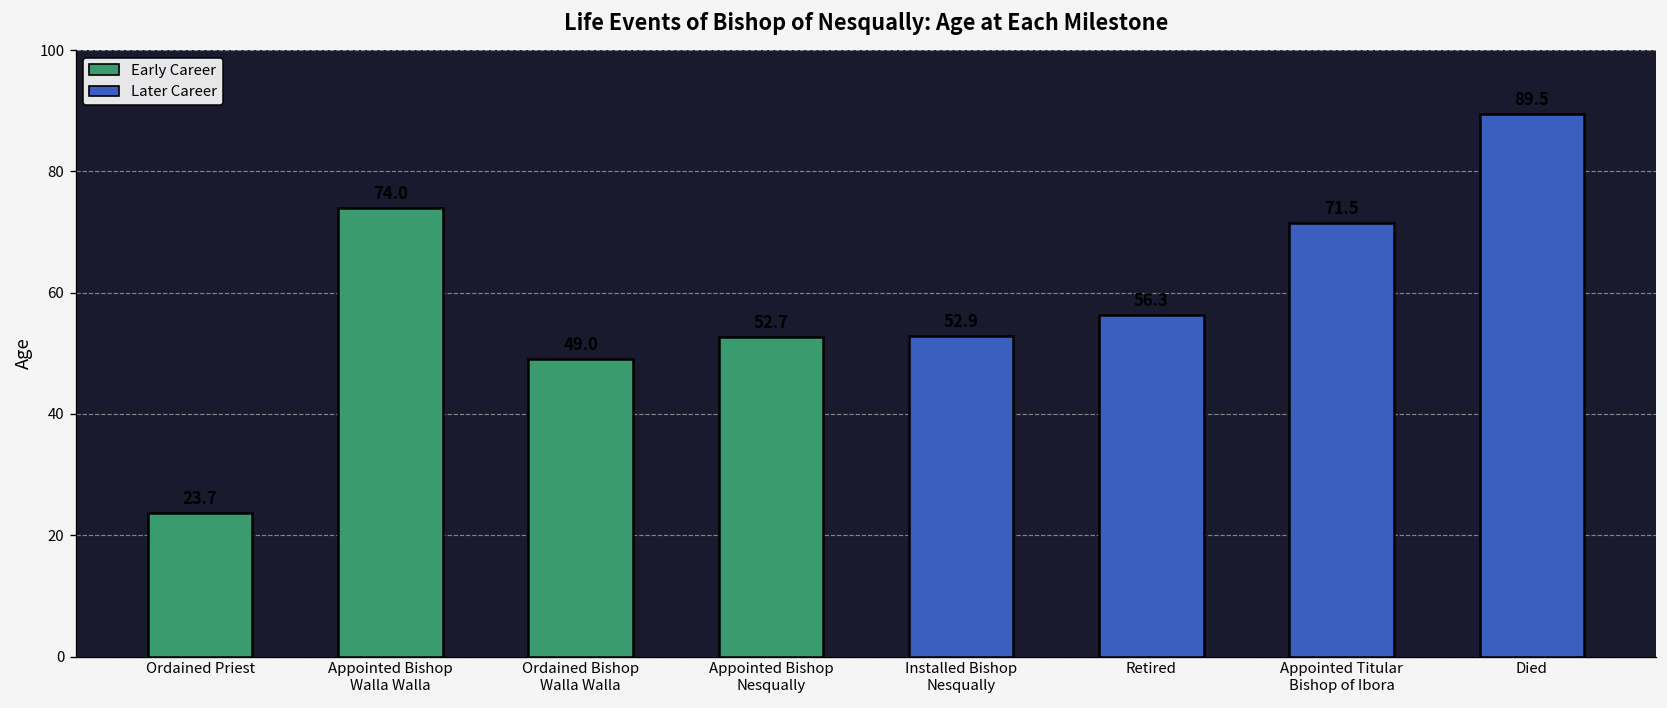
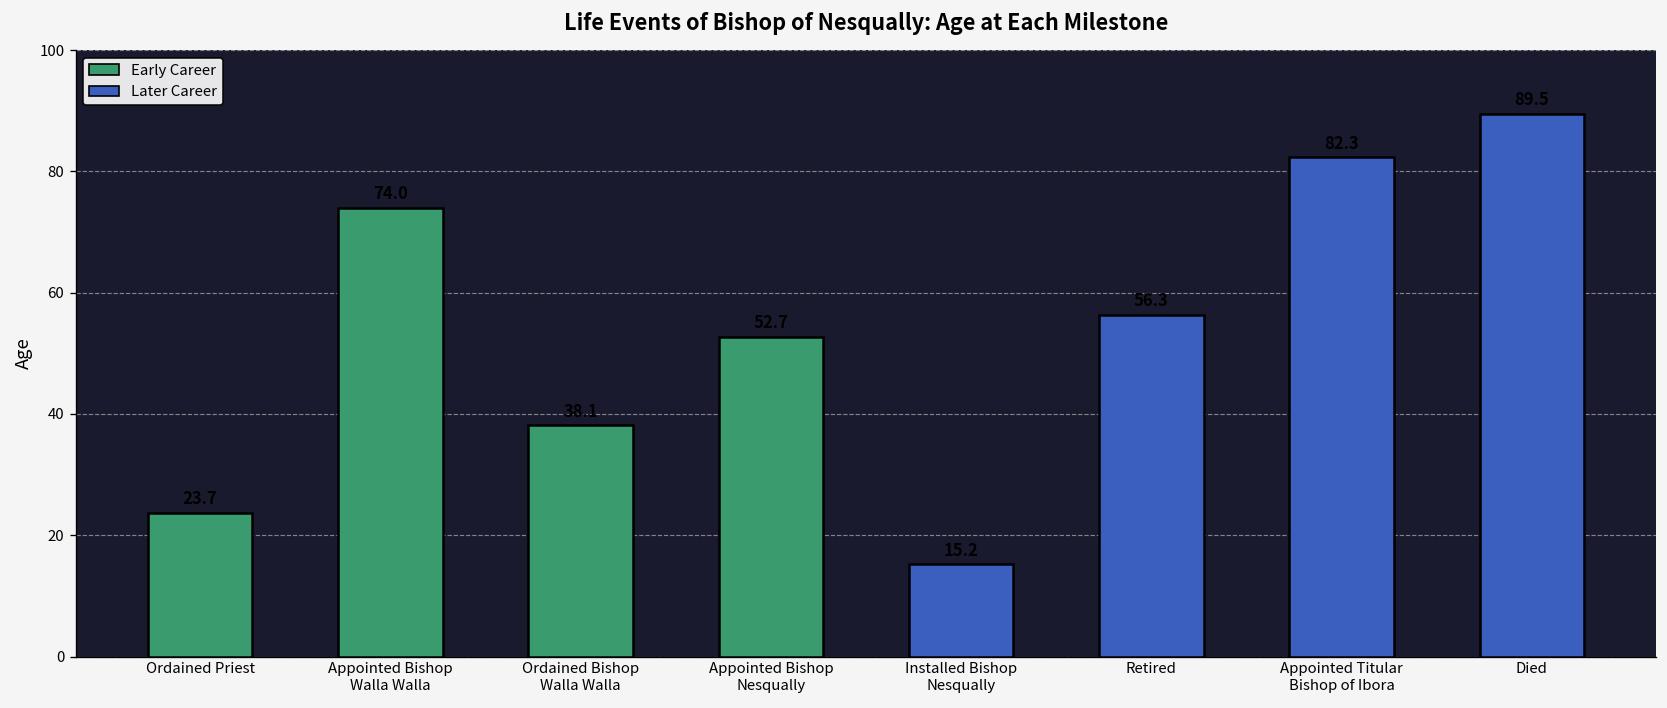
  {
    "Ordained Priest": 24,
    "Appointed Bishop Walla Walla": 74,
-   "Ordained Bishop Walla Walla": 49,
+   "Ordained Bishop Walla Walla": 38,
    "Appointed Bishop Nesqually": 53,
-   "Installed Bishop Nesqually": 53,
+   "Installed Bishop Nesqually": 15,
    "Retired": 56,
-   "Appointed Titular Bishop of Ibora": 72,
+   "Appointed Titular Bishop of Ibora": 82,
    "Died": 90
  }
